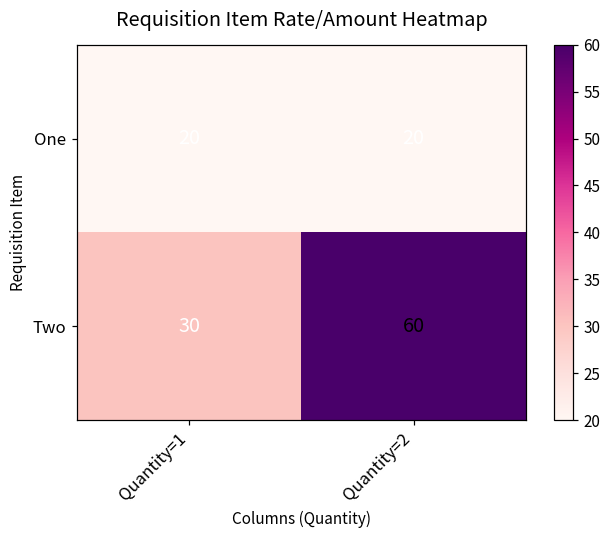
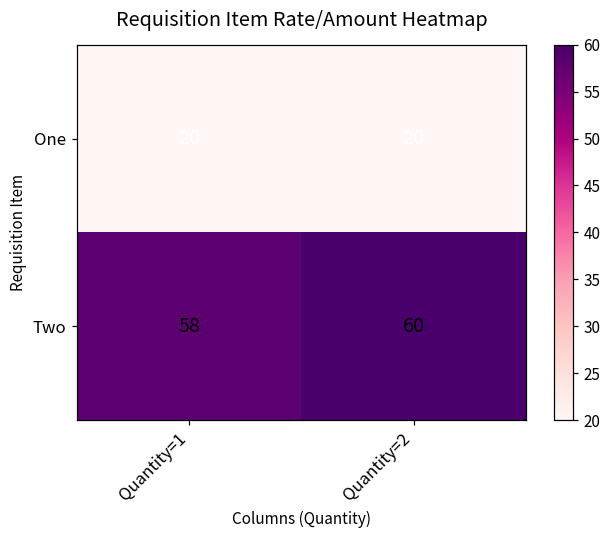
  {
    "Two": {
-     "Quantity=1": 30,
+     "Quantity=1": 58,
      "Quantity=2": 60
    }
  }
